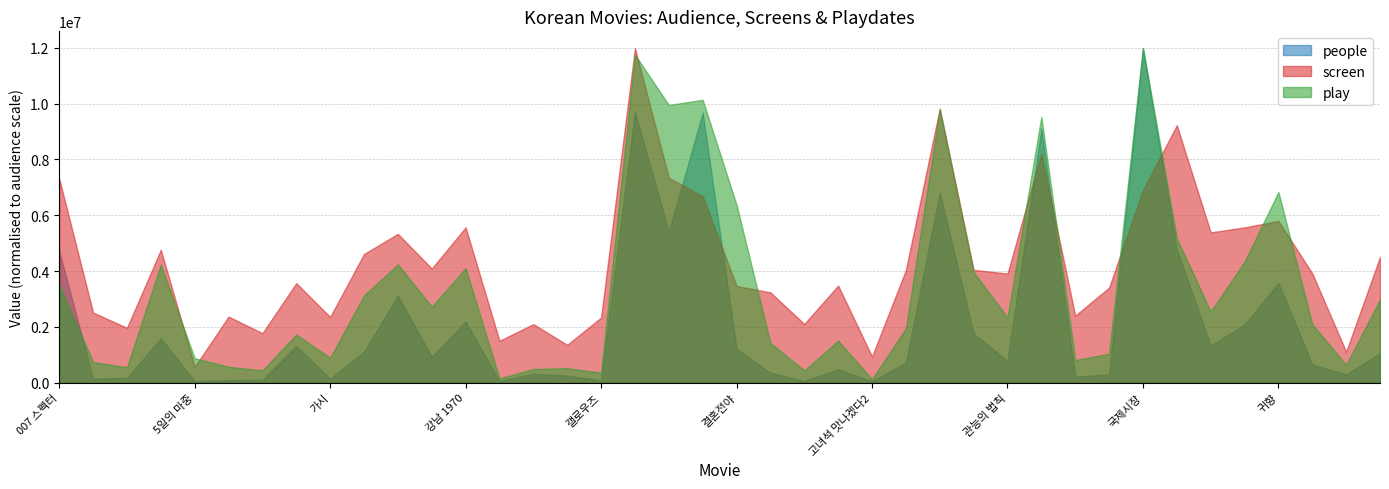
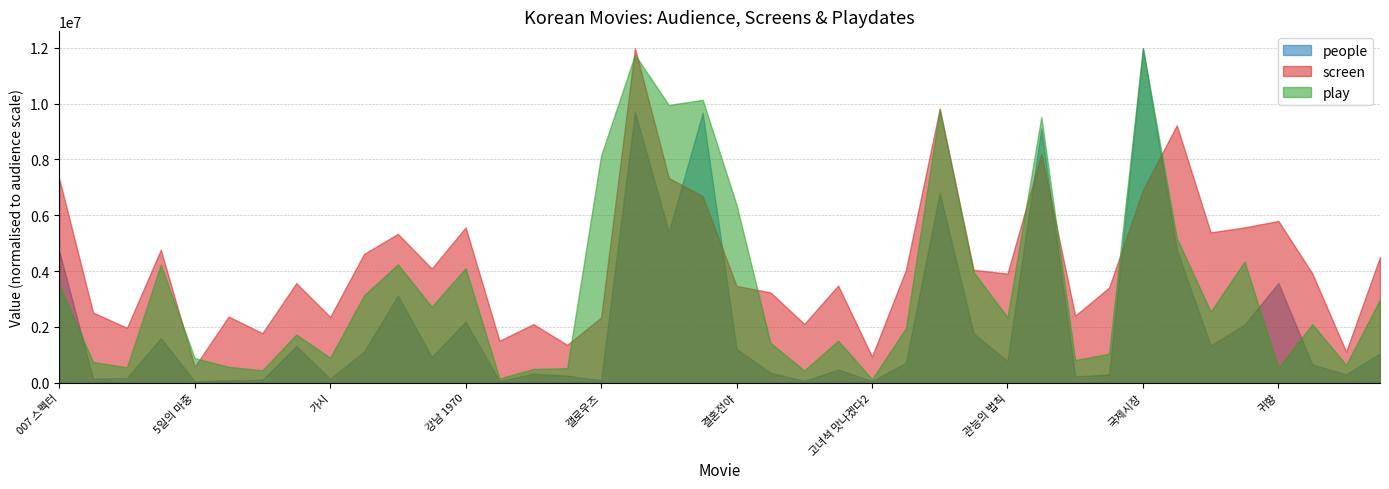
  {
    "people": {
      "007 스펙터": 4700000,
      "가시": 100000,
      "강남 1970": 2200000,
      "결혼전야": 1200000,
      "관능의 법칙": 800000,
      "귀향": 3600000
    },
    "screen": {
      "007 스펙터": 7300000,
      "5일의 마중": 600000,
      "가시": 2400000,
      "강남 1970": 5600000,
      "갤로우즈": 2300000,
      "결혼전야": 3500000,
      "고녀석 맛나겠다2": 900000,
      "관능의 법칙": 3900000,
      "국제시장": 6900000,
      "귀향": 5800000
    },
    "play": {
      "007 스펙터": 3500000,
      "5일의 마중": 900000,
      "가시": 900000,
      "강남 1970": 4100000,
-     "갤로우즈": 400000,
+     "갤로우즈": 8100000,
      "결혼전야": 6400000,
      "관능의 법칙": 2300000,
-     "귀향": 6800000
+     "귀향": 500000
    }
  }
